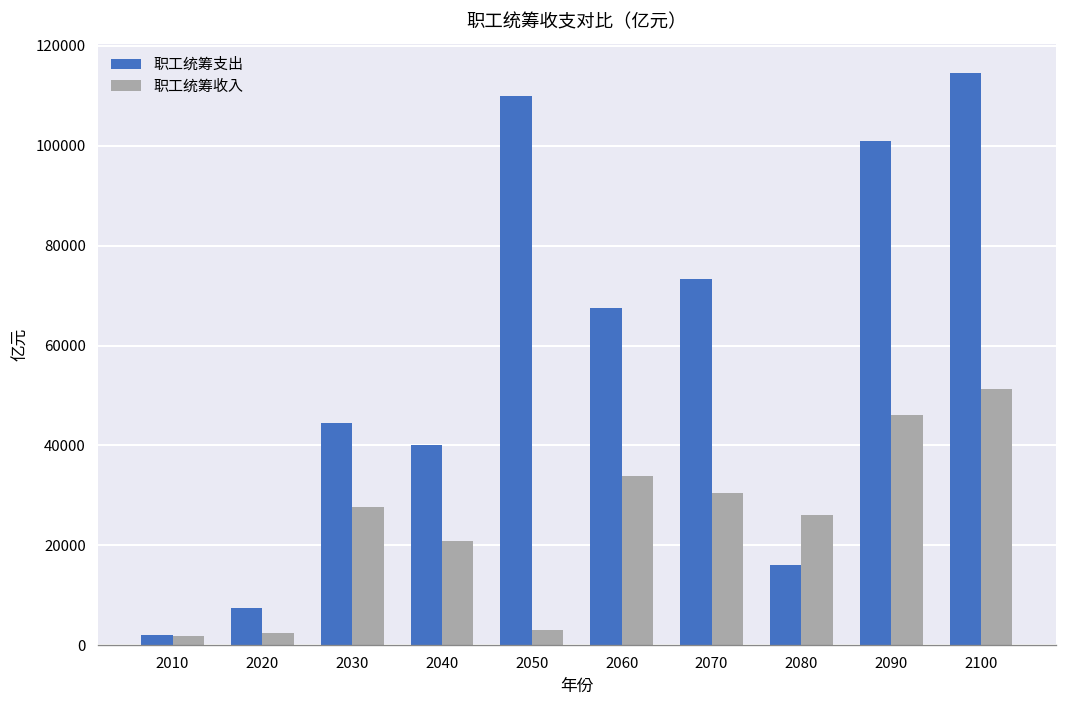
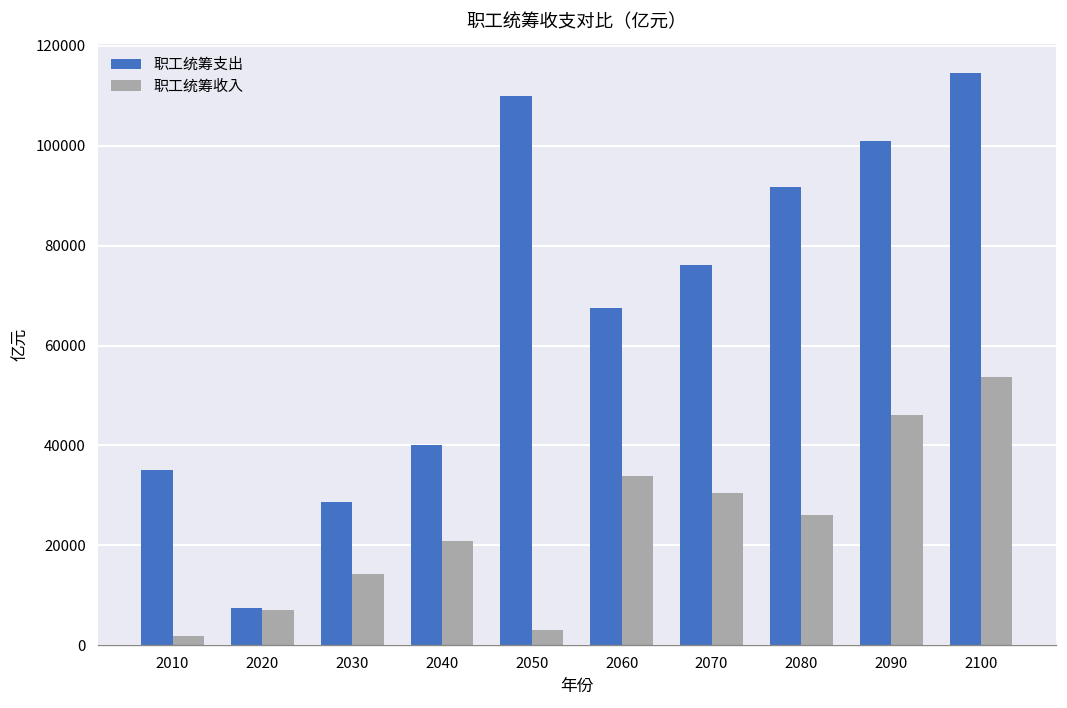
  {
    "职工统筹支出": {
-     "2010": 2000,
+     "2010": 35000,
      "2020": 8000,
-     "2030": 44000,
+     "2030": 29000,
      "2040": 40000,
      "2050": 110000,
      "2060": 68000,
-     "2070": 73000,
-     "2080": 16000,
+     "2070": 76000,
+     "2080": 92000,
      "2090": 101000,
      "2100": 115000
    },
    "职工统筹收入": {
      "2010": 2000,
-     "2020": 2000,
-     "2030": 28000,
+     "2020": 7000,
+     "2030": 14000,
      "2040": 21000,
      "2050": 3000,
      "2060": 34000,
      "2070": 30000,
      "2080": 26000,
      "2090": 46000,
-     "2100": 51000
+     "2100": 54000
    }
  }
